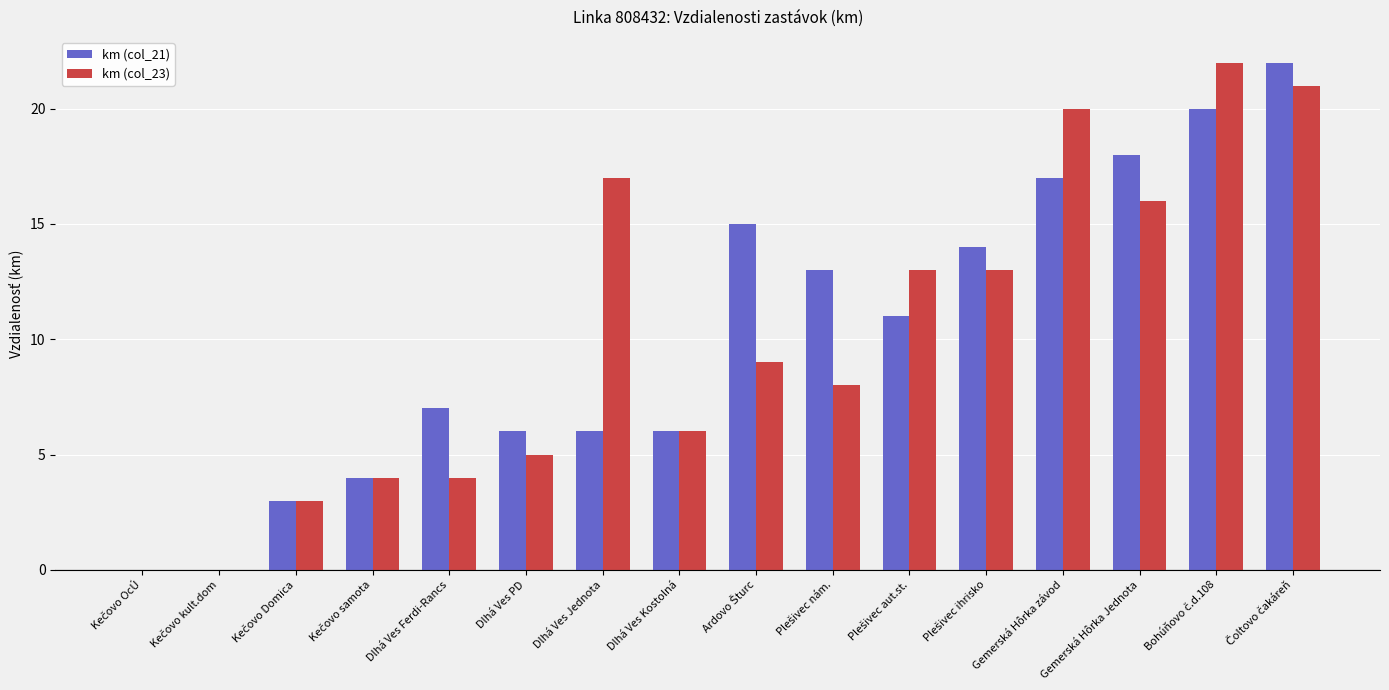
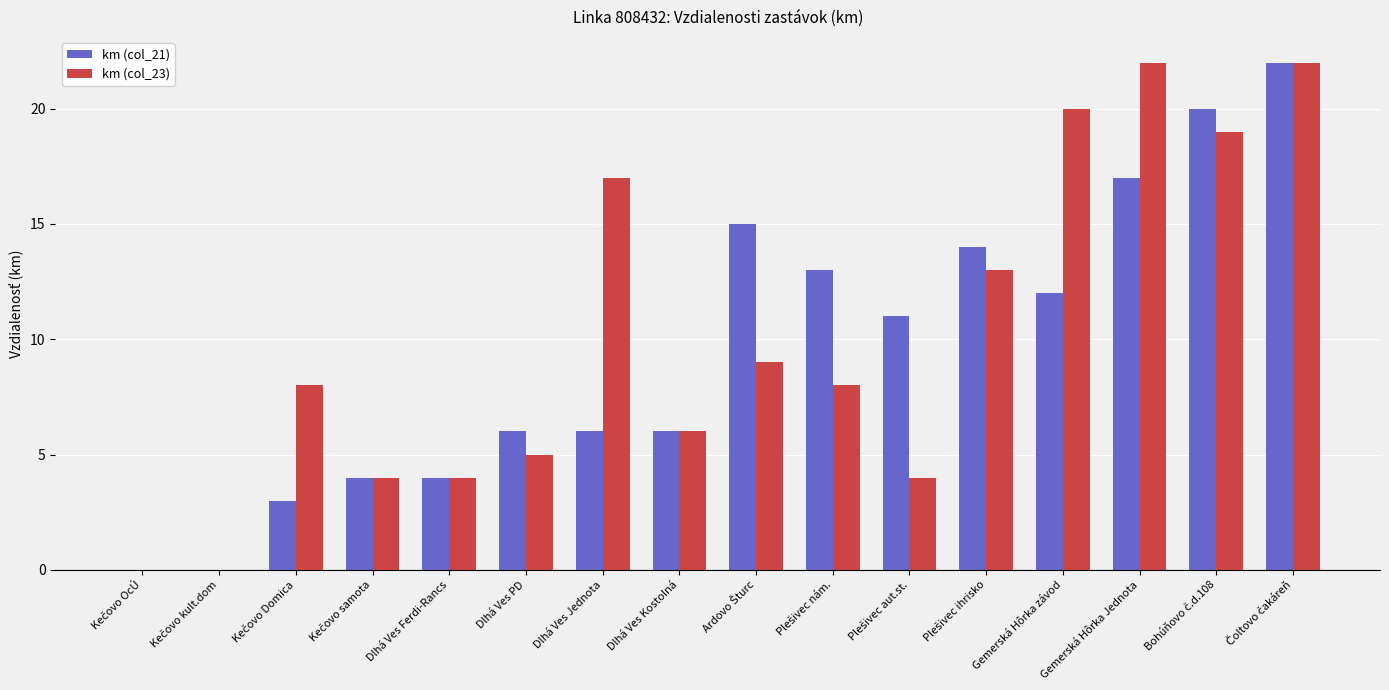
  {
    "km (col_21)": {
      "Kečovo OcÚ": 0,
      "Kečovo kult.dom": 0,
      "Kečovo Domica": 3,
      "Kečovo samota": 4,
-     "Dlhá Ves Ferdi-Rancs": 7,
+     "Dlhá Ves Ferdi-Rancs": 4,
      "Dlhá Ves PD": 6,
      "Dlhá Ves Jednota": 6,
      "Dlhá Ves Kostolná": 6,
      "Ardovo Šturc": 15,
      "Plešivec nám.": 13,
      "Plešivec aut.st.": 11,
      "Plešivec ihrisko": 14,
-     "Gemerská Hôrka závod": 17,
-     "Gemerská Hôrka Jednota": 18,
+     "Gemerská Hôrka závod": 12,
+     "Gemerská Hôrka Jednota": 17,
      "Bohúňovo č.d.108": 20,
      "Čoltovo čakáreň": 22
    },
    "km (col_23)": {
      "Kečovo OcÚ": 0,
      "Kečovo kult.dom": 0,
-     "Kečovo Domica": 3,
+     "Kečovo Domica": 8,
      "Kečovo samota": 4,
      "Dlhá Ves Ferdi-Rancs": 4,
      "Dlhá Ves PD": 5,
      "Dlhá Ves Jednota": 17,
      "Dlhá Ves Kostolná": 6,
      "Ardovo Šturc": 9,
      "Plešivec nám.": 8,
-     "Plešivec aut.st.": 13,
+     "Plešivec aut.st.": 4,
      "Plešivec ihrisko": 13,
      "Gemerská Hôrka závod": 20,
-     "Gemerská Hôrka Jednota": 16,
-     "Bohúňovo č.d.108": 22,
-     "Čoltovo čakáreň": 21
+     "Gemerská Hôrka Jednota": 22,
+     "Bohúňovo č.d.108": 19,
+     "Čoltovo čakáreň": 22
    }
  }
